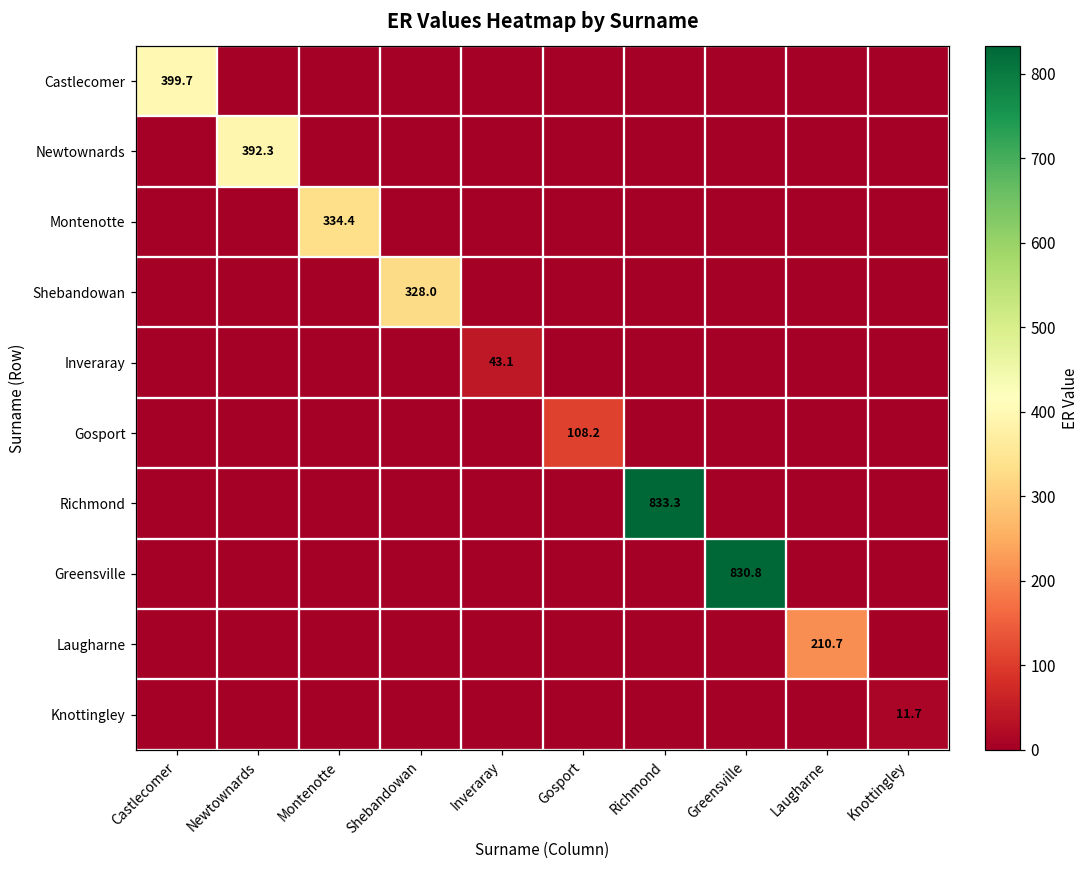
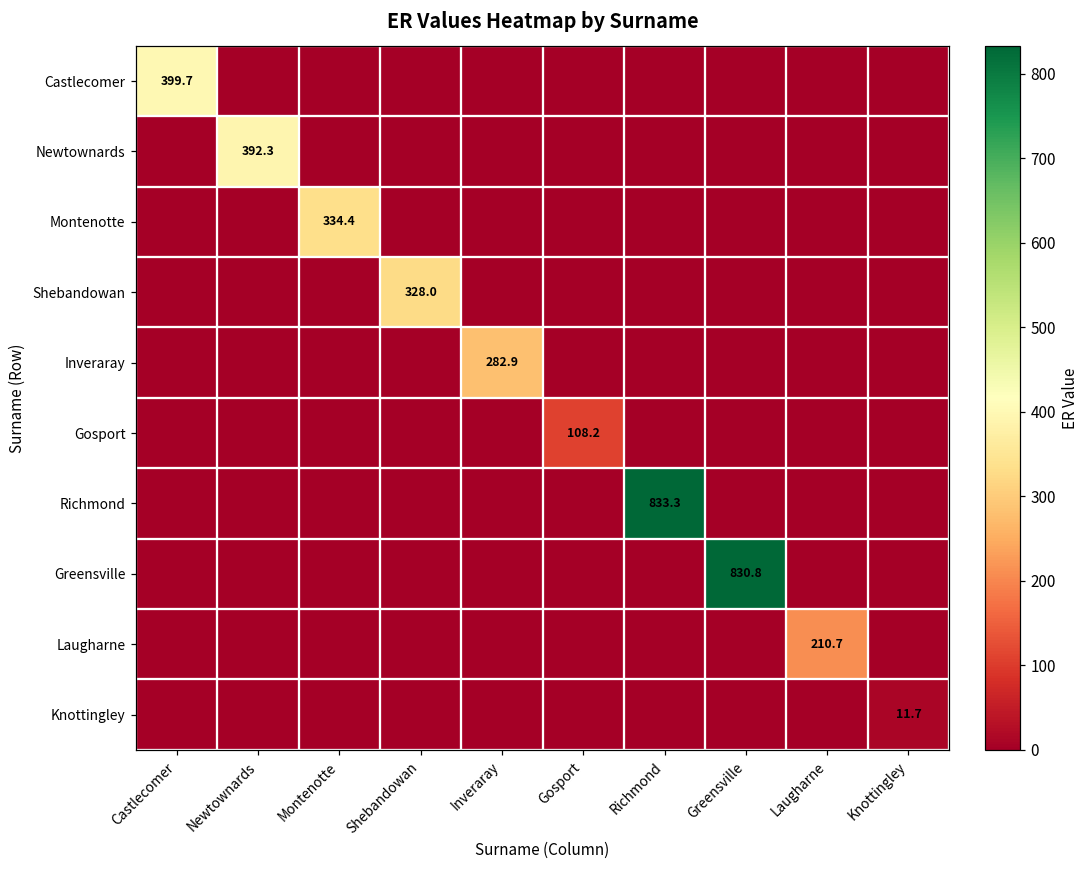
  {
    "Castlecomer": {
      "Castlecomer": 399.7
    },
    "Newtownards": {
      "Newtownards": 392.3
    },
    "Montenotte": {
      "Montenotte": 334.4
    },
    "Shebandowan": {
      "Shebandowan": 328.0
    },
    "Inveraray": {
-     "Inveraray": 43.1
+     "Inveraray": 282.9
    },
    "Gosport": {
      "Gosport": 108.2
    },
    "Richmond": {
      "Richmond": 833.3
    },
    "Greensville": {
      "Greensville": 830.8
    },
    "Laugharne": {
      "Laugharne": 210.7
    },
    "Knottingley": {
      "Knottingley": 11.7
    }
  }
